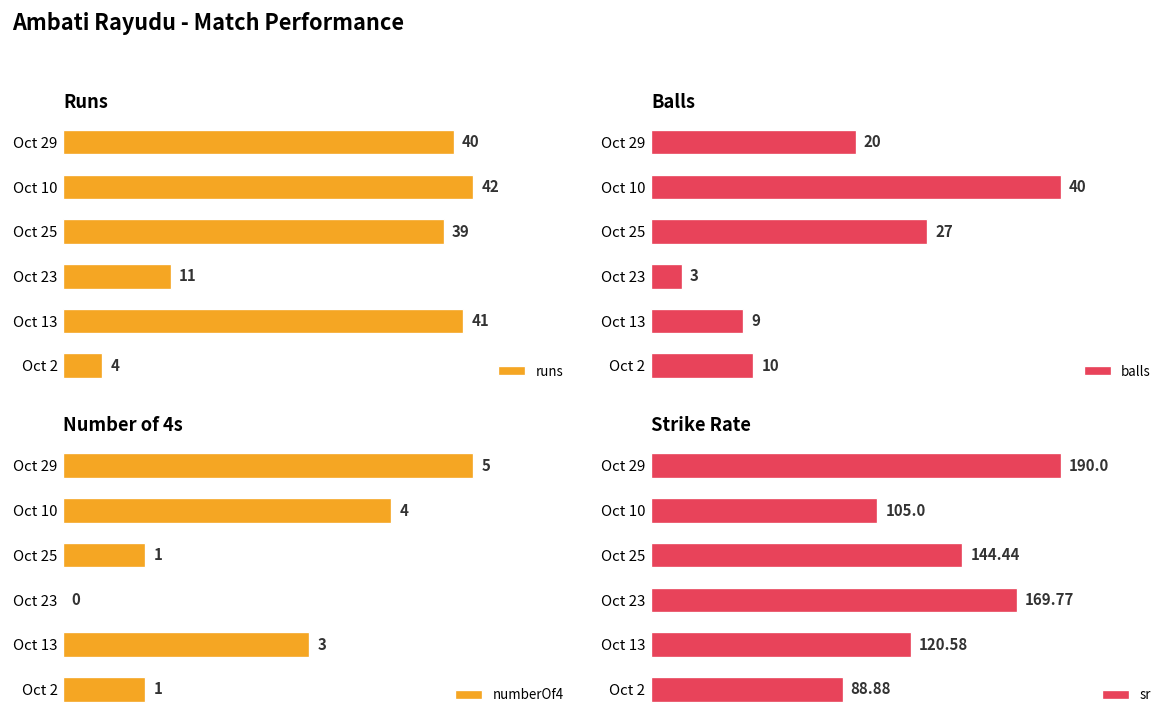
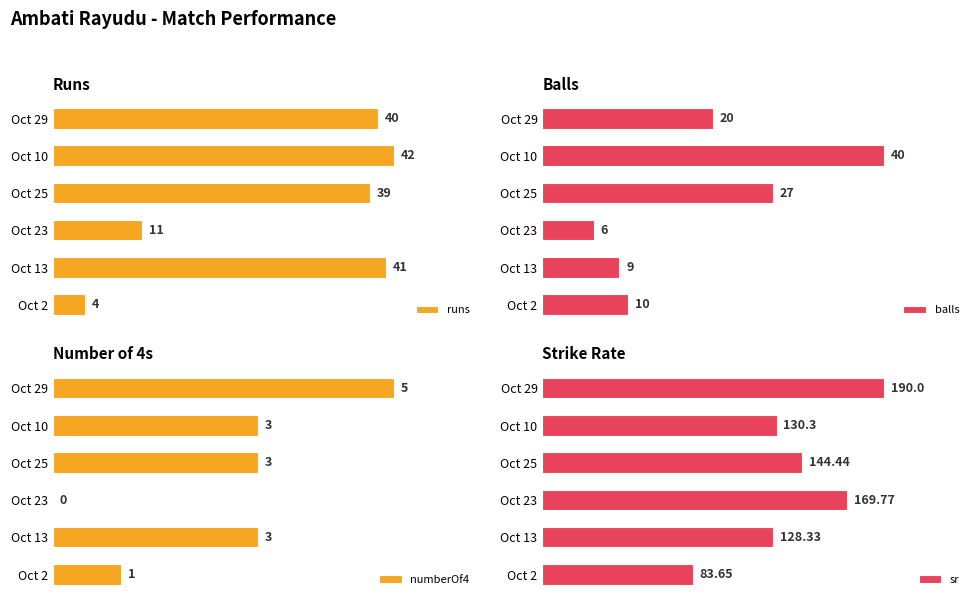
  {
    "Runs": {
      "Oct 29": 40,
      "Oct 10": 42,
      "Oct 25": 39,
      "Oct 23": 11,
      "Oct 13": 41,
      "Oct 2": 4
    },
    "Balls": {
      "Oct 29": 20,
      "Oct 10": 40,
      "Oct 25": 27,
-     "Oct 23": 3,
+     "Oct 23": 6,
      "Oct 13": 9,
      "Oct 2": 10
    },
    "Number of 4s": {
      "Oct 29": 5,
-     "Oct 10": 4,
-     "Oct 25": 1,
+     "Oct 10": 3,
+     "Oct 25": 3,
      "Oct 23": 0,
      "Oct 13": 3,
      "Oct 2": 1
    },
    "Strike Rate": {
      "Oct 29": 190.0,
-     "Oct 10": 105.0,
+     "Oct 10": 130.3,
      "Oct 25": 144.44,
      "Oct 23": 169.77,
-     "Oct 13": 120.58,
-     "Oct 2": 88.88
+     "Oct 13": 128.33,
+     "Oct 2": 83.65
    }
  }
